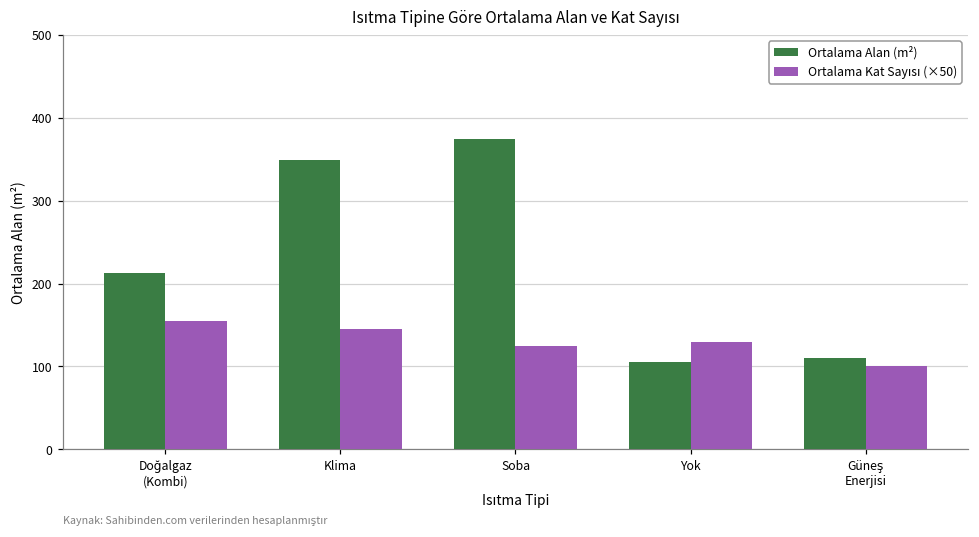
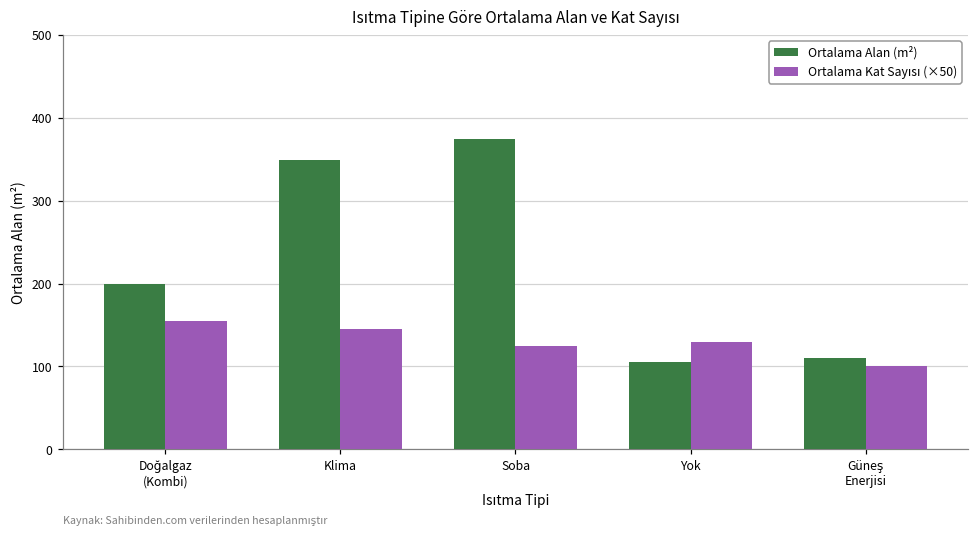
  {
    "Ortalama Alan (m²)": {
-     "Doğalgaz (Kombi)": 210,
+     "Doğalgaz (Kombi)": 200,
      "Klima": 350,
      "Soba": 380,
      "Yok": 110,
      "Güneş Enerjisi": 110
    },
    "Ortalama Kat Sayısı (×50)": {
      "Doğalgaz (Kombi)": 160,
      "Klima": 150,
      "Soba": 130,
      "Yok": 130,
      "Güneş Enerjisi": 100
    }
  }
